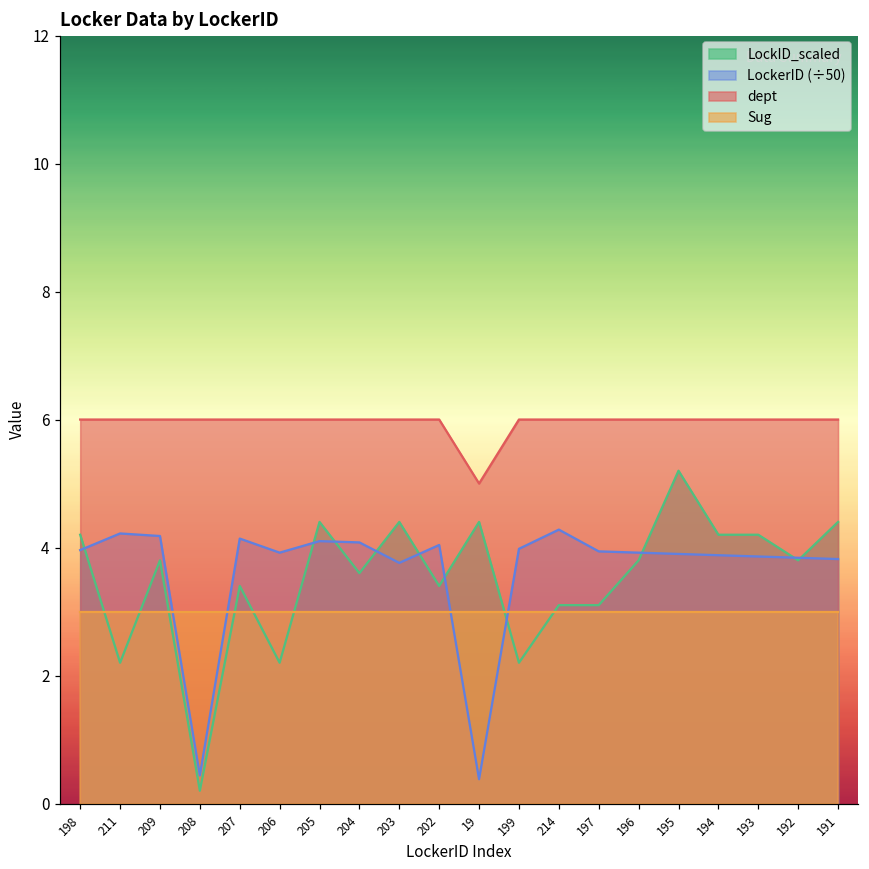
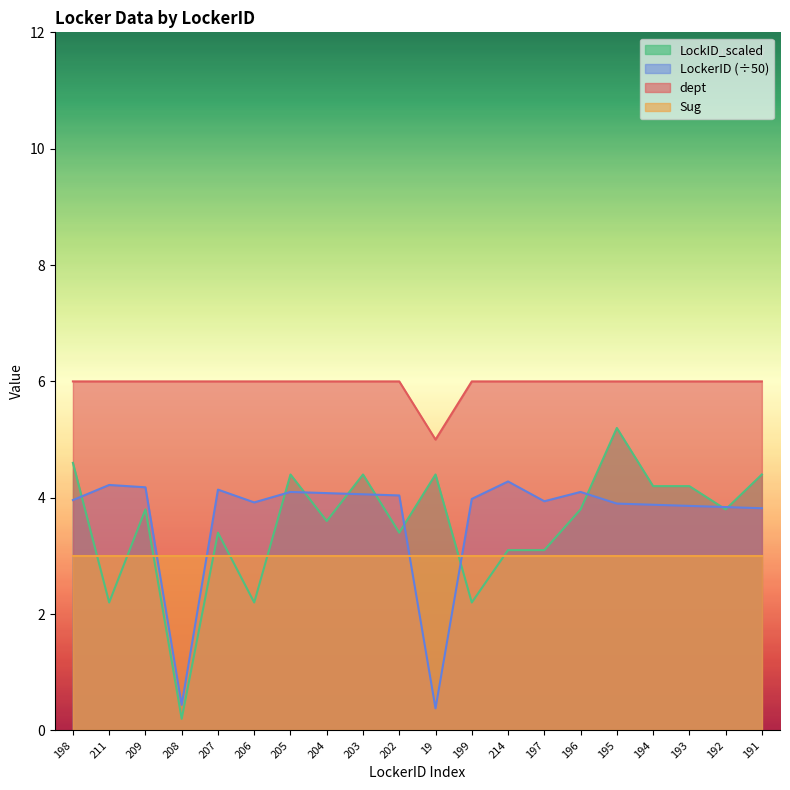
  {
    "LockID_scaled": {
-     "198": 4.2,
+     "198": 4.6,
      "211": 2.2,
      "209": 3.8,
      "208": 0.2,
      "207": 3.4,
      "206": 2.2,
      "205": 4.4,
      "204": 3.6,
      "203": 4.4,
      "202": 3.4,
      "19": 4.4,
      "199": 2.2,
      "214": 3.1,
      "197": 3.1,
      "196": 3.8,
      "195": 5.2,
      "194": 4.2,
      "193": 4.2,
      "191": 4.4
    },
    "LockerID (÷50)": {
      "198": 4.0,
      "211": 4.2,
      "209": 4.2,
      "208": 0.4,
      "207": 4.1,
      "206": 3.9,
      "205": 4.1,
      "204": 4.1,
-     "203": 3.8,
+     "203": 4.1,
      "202": 4.0,
      "19": 0.4,
      "199": 4.0,
      "214": 4.3,
      "197": 3.9,
-     "196": 3.9,
+     "196": 4.1,
      "195": 3.9,
      "194": 3.9,
      "193": 3.9,
      "191": 3.8
    },
    "dept": {
      "198": 6.0,
      "211": 6.0,
      "209": 6.0,
      "208": 6.0,
      "207": 6.0,
      "206": 6.0,
      "205": 6.0,
      "204": 6.0,
      "203": 6.0,
      "202": 6.0,
      "19": 5.0,
      "199": 6.0,
      "214": 6.0,
      "197": 6.0,
      "196": 6.0,
      "195": 6.0,
      "194": 6.0,
      "193": 6.0,
      "192": 6.0,
      "191": 6.0
    },
    "Sug": {
      "198": 3.0,
      "211": 3.0,
      "209": 3.0,
      "208": 3.0,
      "207": 3.0,
      "206": 3.0,
      "205": 3.0,
      "204": 3.0,
      "203": 3.0,
      "202": 3.0,
      "19": 3.0,
      "199": 3.0,
      "214": 3.0,
      "197": 3.0,
      "196": 3.0,
      "195": 3.0,
      "194": 3.0,
      "193": 3.0,
      "192": 3.0,
      "191": 3.0
    }
  }
